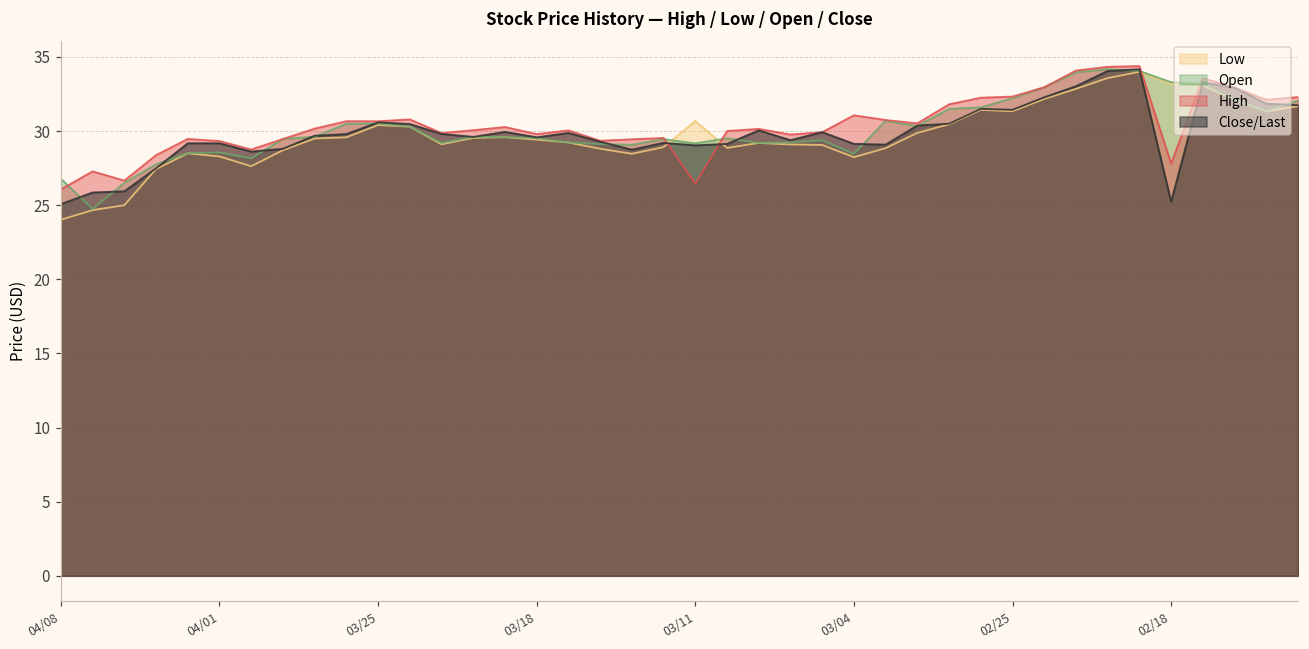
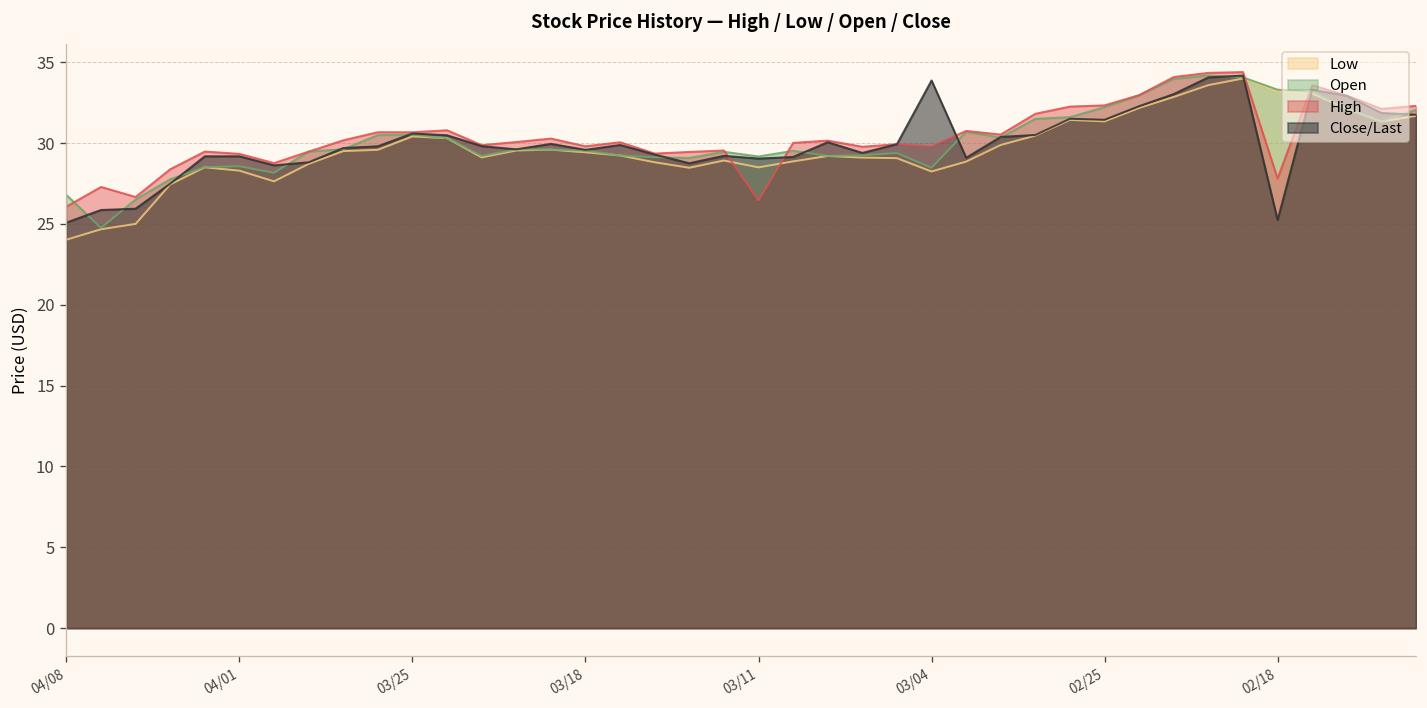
  {
    "Low": {
      "04/08": 24.0,
      "04/01": 28.3,
-     "03/11": 30.7,
+     "03/11": 28.5,
      "03/04": 28.2
    },
    "Open": {
      "04/08": 26.8,
      "04/01": 28.6,
      "03/04": 28.5
    },
    "High": {
      "04/08": 26.1,
      "03/18": 29.8,
      "03/11": 26.5,
-     "03/04": 31.1,
+     "03/04": 29.8,
      "02/18": 27.8
    },
    "Close/Last": {
      "04/08": 25.1,
-     "03/04": 29.1,
+     "03/04": 33.9,
      "02/18": 25.2
    }
  }
